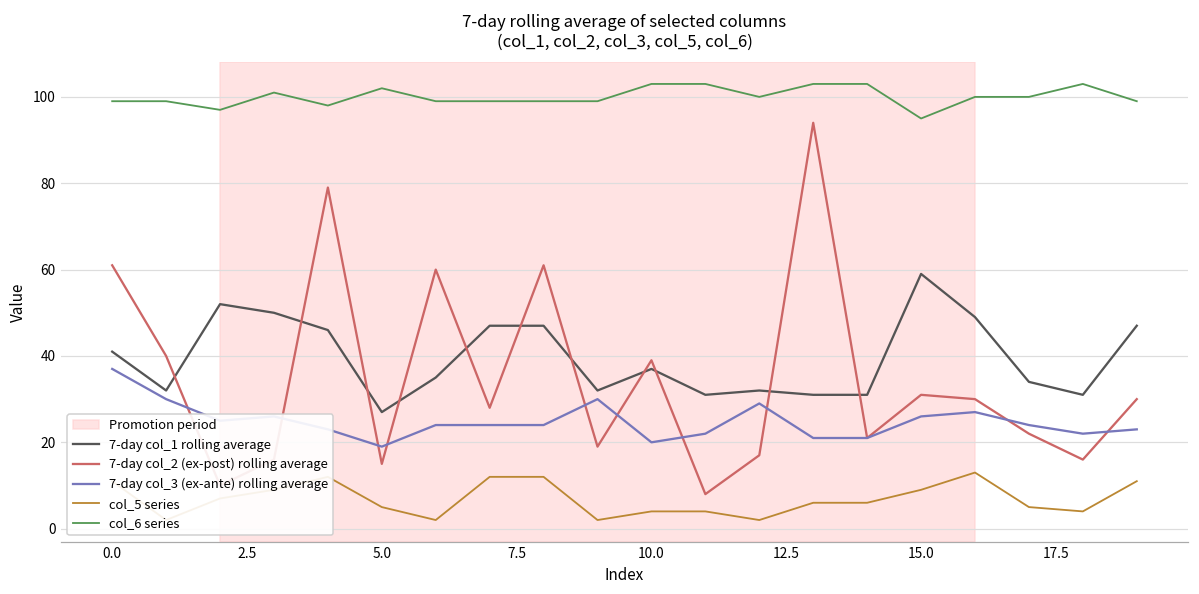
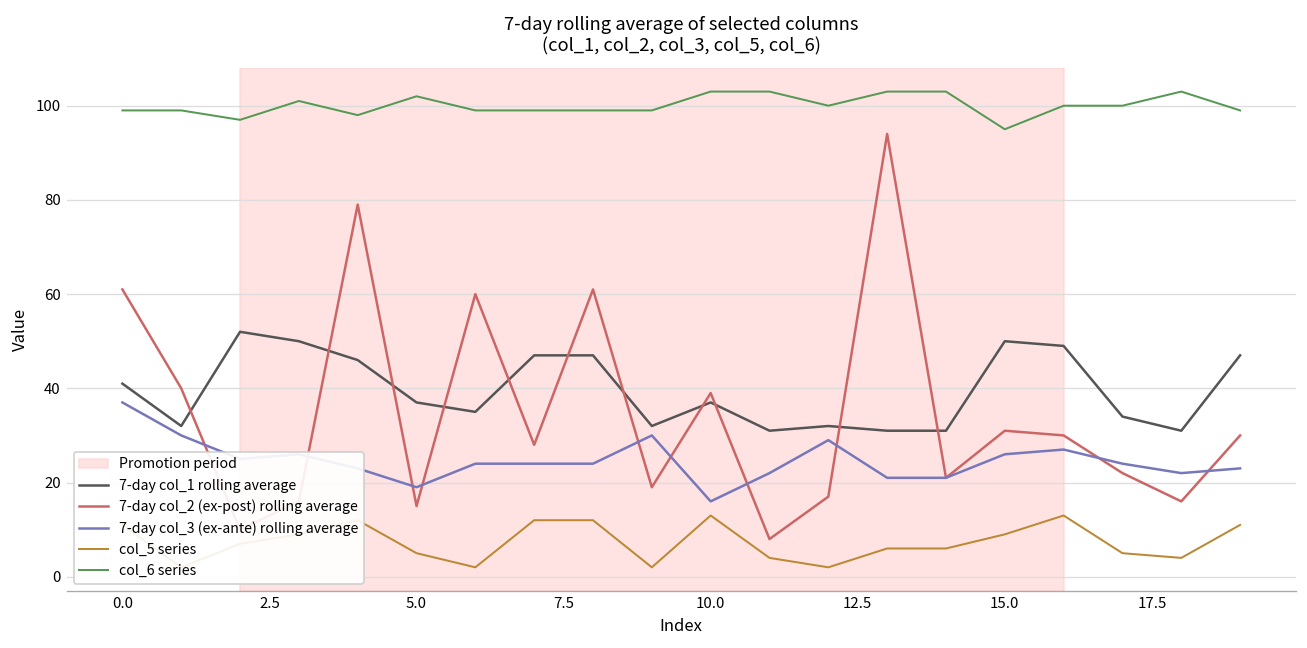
  {
    "7-day col_1 rolling average": {
      "0.0": 41,
-     "5.0": 27,
+     "5.0": 37,
      "10.0": 37,
-     "15.0": 59
+     "15.0": 50
    },
    "7-day col_2 (ex-post) rolling average": {
      "0.0": 61,
      "5.0": 15,
      "10.0": 39,
      "15.0": 31
    },
    "7-day col_3 (ex-ante) rolling average": {
      "0.0": 37,
      "5.0": 19,
-     "10.0": 20,
+     "10.0": 16,
      "15.0": 26
    },
    "col_5 series": {
      "5.0": 5,
-     "10.0": 4,
+     "10.0": 13,
      "15.0": 9
    },
    "col_6 series": {
      "0.0": 99,
      "5.0": 102,
      "10.0": 103,
      "15.0": 95
    }
  }
